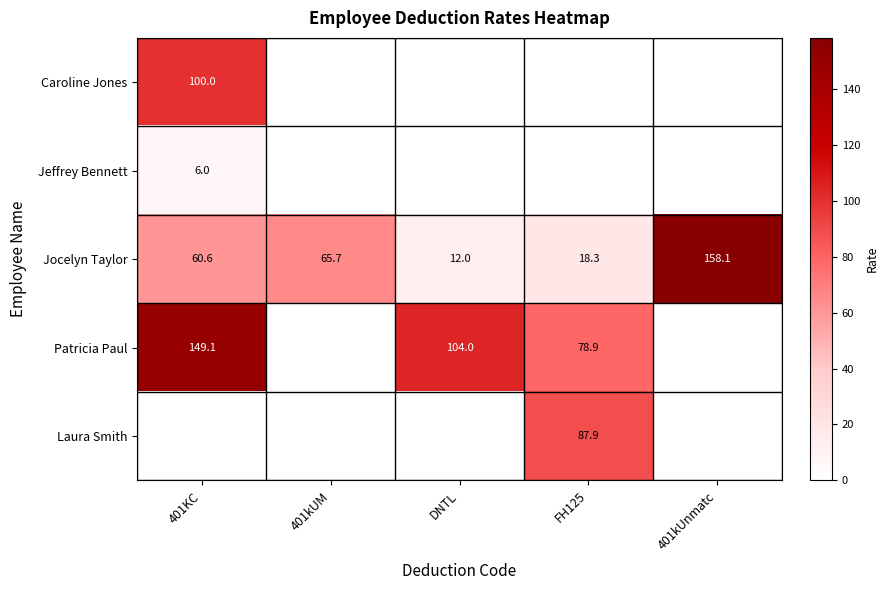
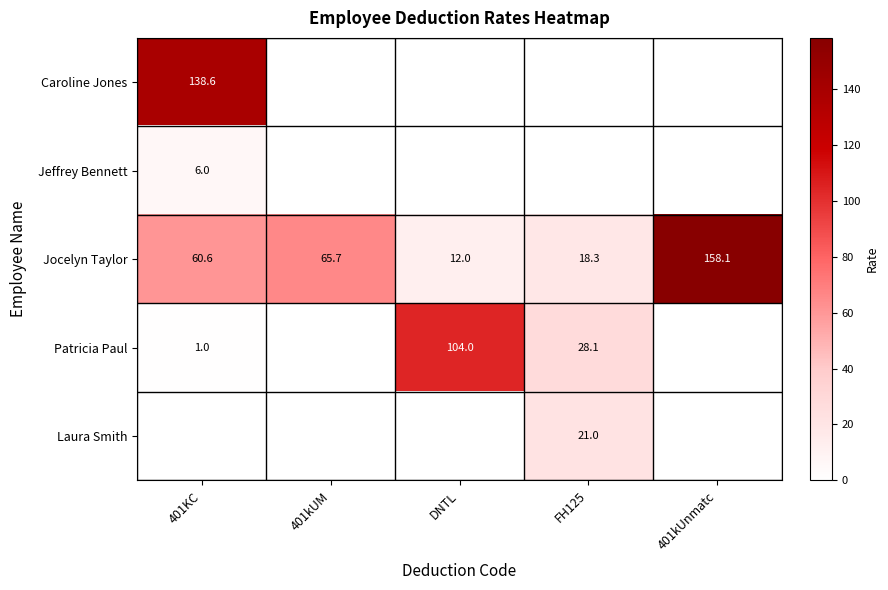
  {
    "Caroline Jones": {
-     "401KC": 100.0
+     "401KC": 138.6
    },
    "Jeffrey Bennett": {
      "401KC": 6.0
    },
    "Jocelyn Taylor": {
      "401KC": 60.6,
      "401kUM": 65.7,
      "DNTL": 12.0,
      "FH125": 18.3,
      "401kUnmatc": 158.1
    },
    "Patricia Paul": {
-     "401KC": 149.1,
+     "401KC": 1.0,
      "DNTL": 104.0,
-     "FH125": 78.9
+     "FH125": 28.1
    },
    "Laura Smith": {
-     "FH125": 87.9
+     "FH125": 21.0
    }
  }
